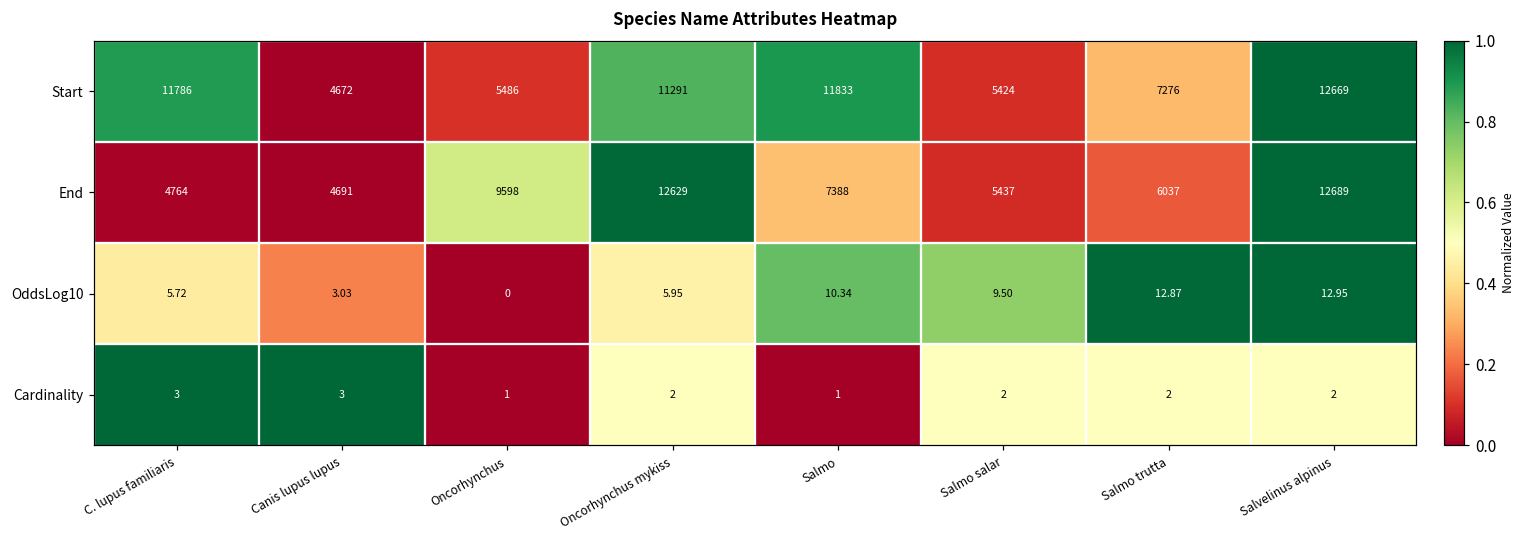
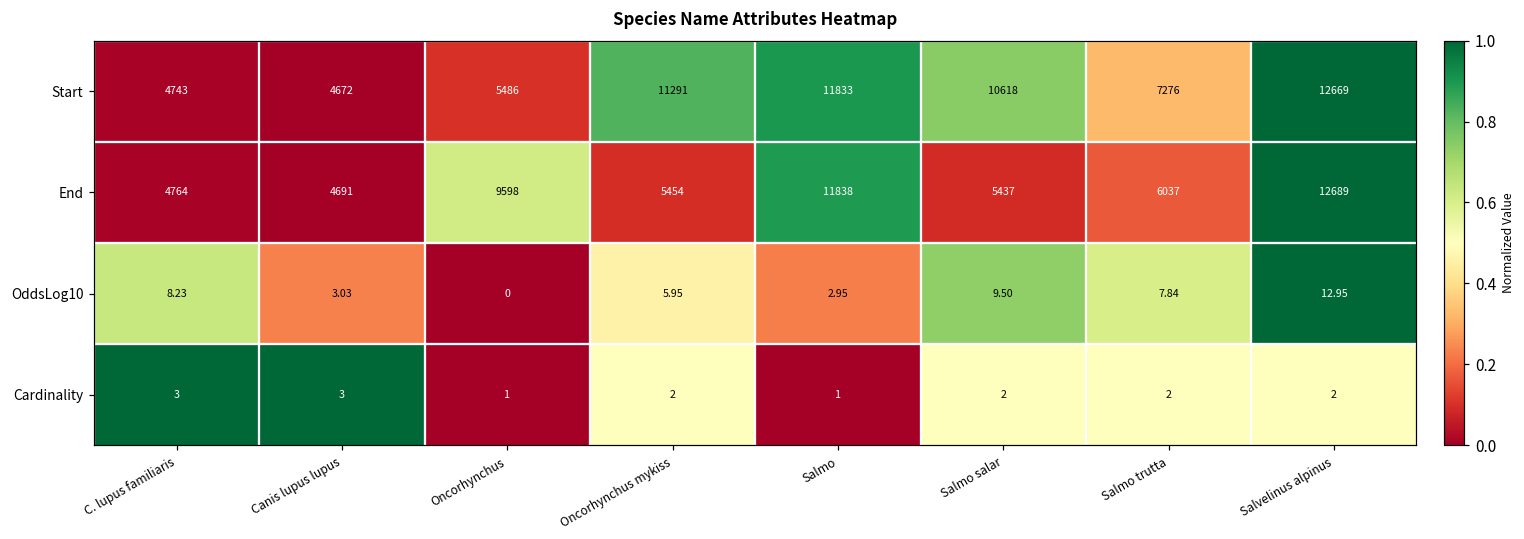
  {
    "Start": {
-     "C. lupus familiaris": 11786,
+     "C. lupus familiaris": 4743,
      "Canis lupus lupus": 4672,
      "Oncorhynchus": 5486,
      "Oncorhynchus mykiss": 11291,
      "Salmo": 11833,
-     "Salmo salar": 5424,
+     "Salmo salar": 10618,
      "Salmo trutta": 7276,
      "Salvelinus alpinus": 12669
    },
    "End": {
      "C. lupus familiaris": 4764,
      "Canis lupus lupus": 4691,
      "Oncorhynchus": 9598,
-     "Oncorhynchus mykiss": 12629,
-     "Salmo": 7388,
+     "Oncorhynchus mykiss": 5454,
+     "Salmo": 11838,
      "Salmo salar": 5437,
      "Salmo trutta": 6037,
      "Salvelinus alpinus": 12689
    },
    "OddsLog10": {
-     "C. lupus familiaris": 5.72,
+     "C. lupus familiaris": 8.23,
      "Canis lupus lupus": 3.03,
      "Oncorhynchus": 0,
      "Oncorhynchus mykiss": 5.95,
-     "Salmo": 10.34,
+     "Salmo": 2.95,
      "Salmo salar": 9.50,
-     "Salmo trutta": 12.87,
+     "Salmo trutta": 7.84,
      "Salvelinus alpinus": 12.95
    },
    "Cardinality": {
      "C. lupus familiaris": 3,
      "Canis lupus lupus": 3,
      "Oncorhynchus": 1,
      "Oncorhynchus mykiss": 2,
      "Salmo": 1,
      "Salmo salar": 2,
      "Salmo trutta": 2,
      "Salvelinus alpinus": 2
    }
  }
